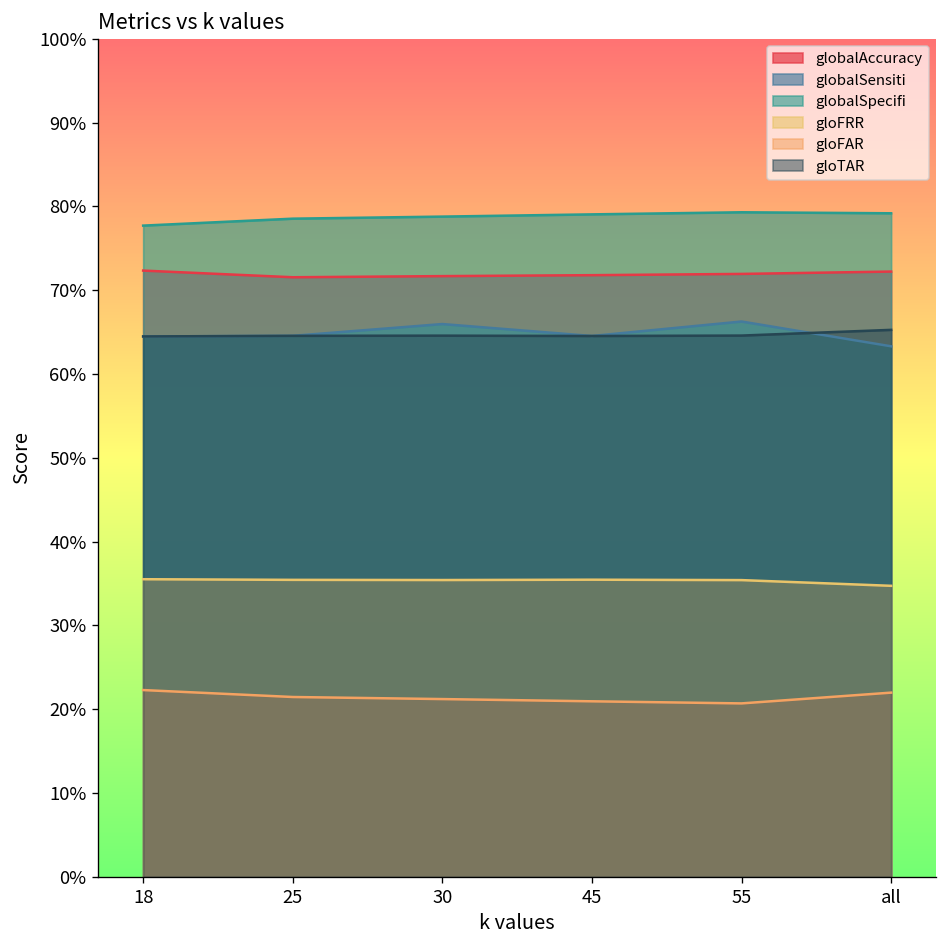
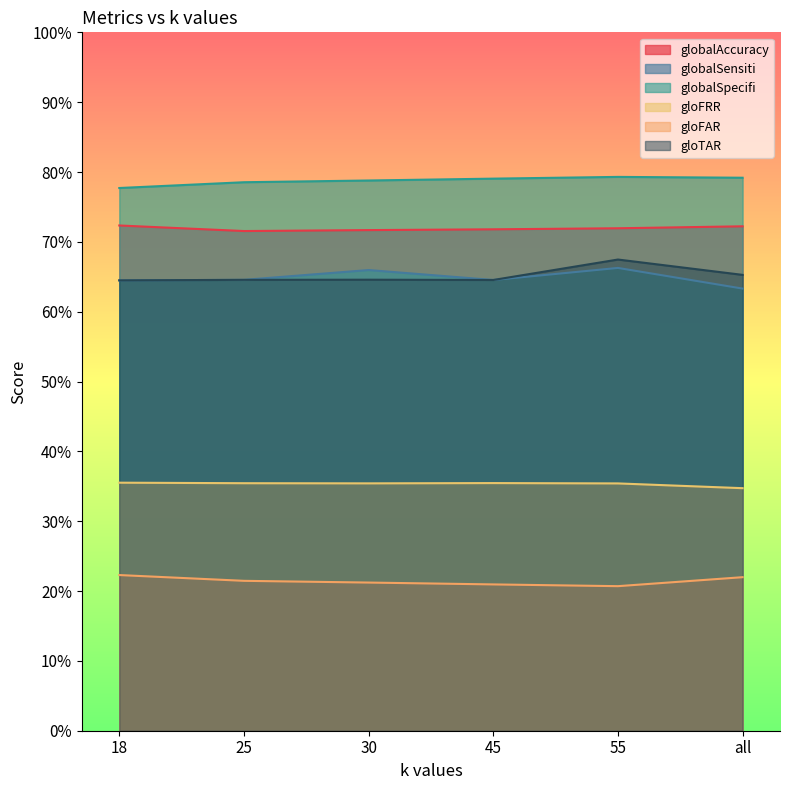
  {
    "globalAccuracy": {
      "18": "72%",
      "25": "72%",
      "30": "72%",
      "45": "72%",
      "55": "72%",
      "all": "72%"
    },
    "gloTAR": {
      "30": "65%",
-     "55": "65%",
+     "55": "67%",
      "all": "65%"
    }
  }
